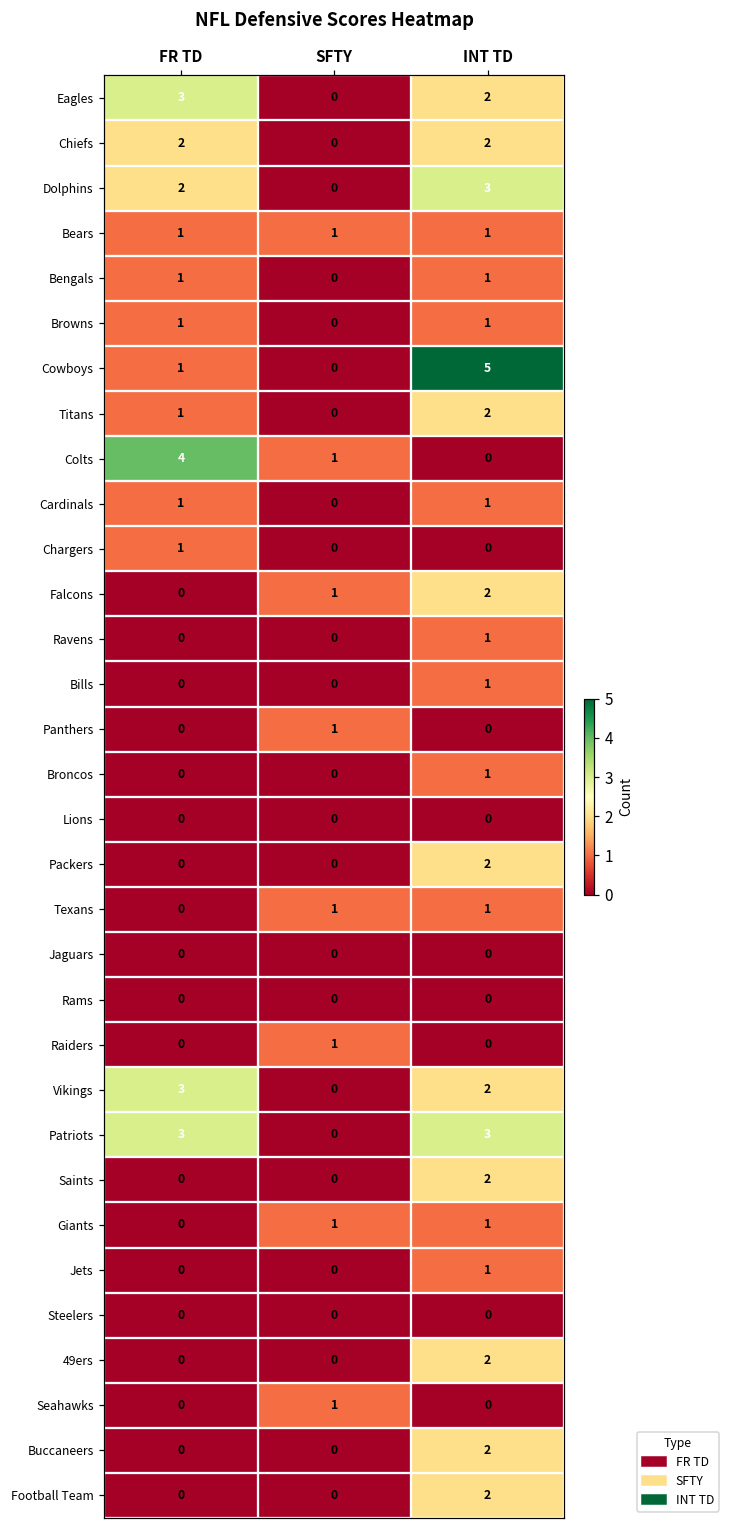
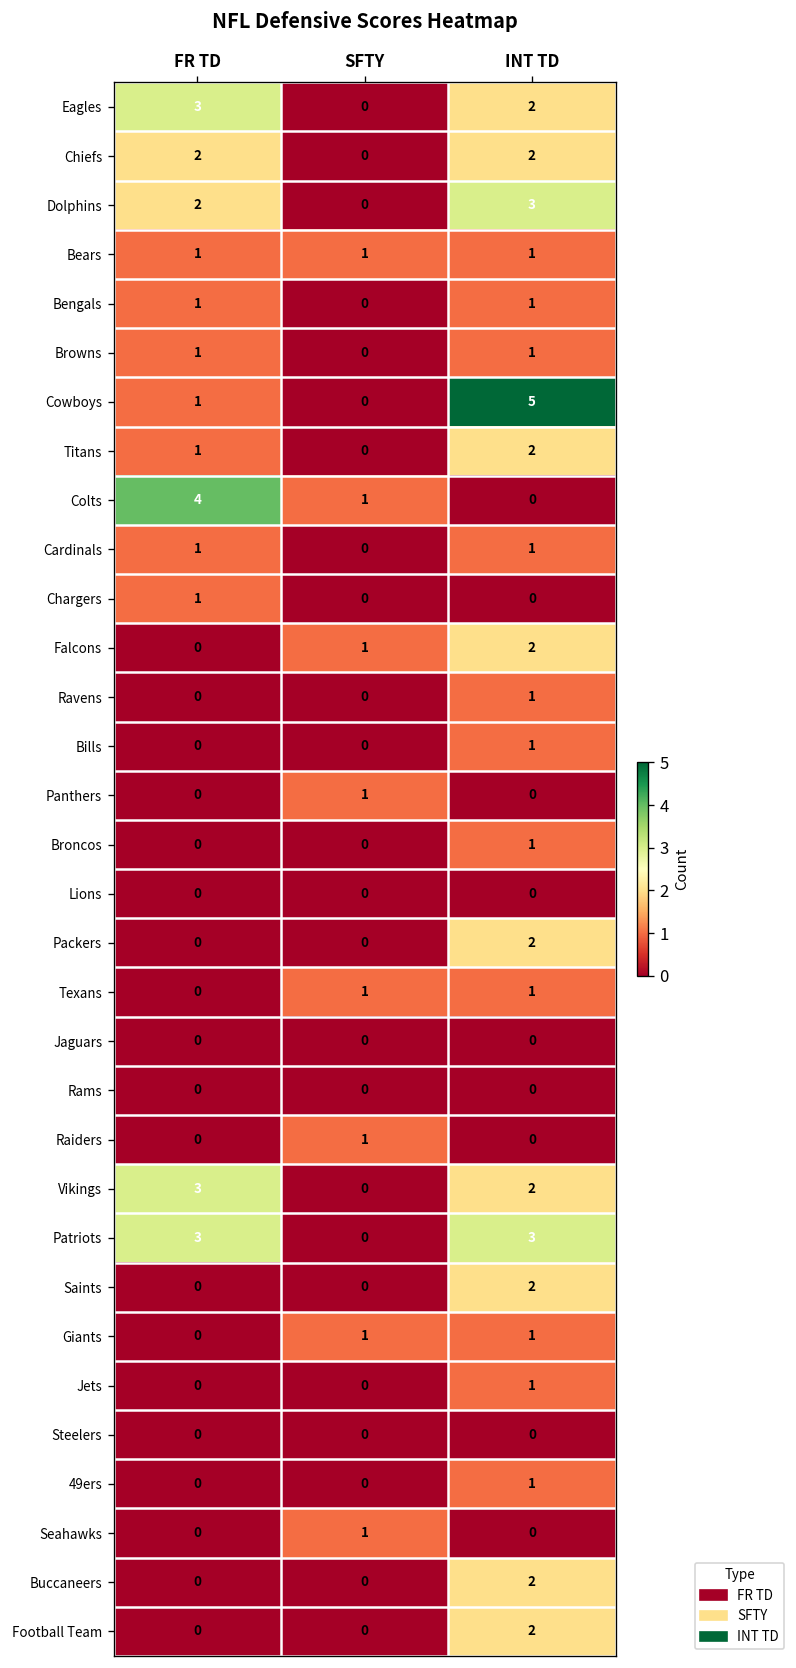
  {
    "Eagles": {
      "FR TD": 3,
      "SFTY": 0,
      "INT TD": 2
    },
    "Chiefs": {
      "FR TD": 2,
      "SFTY": 0,
      "INT TD": 2
    },
    "Dolphins": {
      "FR TD": 2,
      "SFTY": 0,
      "INT TD": 3
    },
    "Bears": {
      "FR TD": 1,
      "SFTY": 1,
      "INT TD": 1
    },
    "Bengals": {
      "FR TD": 1,
      "SFTY": 0,
      "INT TD": 1
    },
    "Browns": {
      "FR TD": 1,
      "SFTY": 0,
      "INT TD": 1
    },
    "Cowboys": {
      "FR TD": 1,
      "SFTY": 0,
      "INT TD": 5
    },
    "Titans": {
      "FR TD": 1,
      "SFTY": 0,
      "INT TD": 2
    },
    "Colts": {
      "FR TD": 4,
      "SFTY": 1,
      "INT TD": 0
    },
    "Cardinals": {
      "FR TD": 1,
      "SFTY": 0,
      "INT TD": 1
    },
    "Chargers": {
      "FR TD": 1,
      "SFTY": 0,
      "INT TD": 0
    },
    "Falcons": {
      "FR TD": 0,
      "SFTY": 1,
      "INT TD": 2
    },
    "Ravens": {
      "FR TD": 0,
      "SFTY": 0,
      "INT TD": 1
    },
    "Bills": {
      "FR TD": 0,
      "SFTY": 0,
      "INT TD": 1
    },
    "Panthers": {
      "FR TD": 0,
      "SFTY": 1,
      "INT TD": 0
    },
    "Broncos": {
      "FR TD": 0,
      "SFTY": 0,
      "INT TD": 1
    },
    "Lions": {
      "FR TD": 0,
      "SFTY": 0,
      "INT TD": 0
    },
    "Packers": {
      "FR TD": 0,
      "SFTY": 0,
      "INT TD": 2
    },
    "Texans": {
      "FR TD": 0,
      "SFTY": 1,
      "INT TD": 1
    },
    "Jaguars": {
      "FR TD": 0,
      "SFTY": 0,
      "INT TD": 0
    },
    "Rams": {
      "FR TD": 0,
      "SFTY": 0,
      "INT TD": 0
    },
    "Raiders": {
      "FR TD": 0,
      "SFTY": 1,
      "INT TD": 0
    },
    "Vikings": {
      "FR TD": 3,
      "SFTY": 0,
      "INT TD": 2
    },
    "Patriots": {
      "FR TD": 3,
      "SFTY": 0,
      "INT TD": 3
    },
    "Saints": {
      "FR TD": 0,
      "SFTY": 0,
      "INT TD": 2
    },
    "Giants": {
      "FR TD": 0,
      "SFTY": 1,
      "INT TD": 1
    },
    "Jets": {
      "FR TD": 0,
      "SFTY": 0,
      "INT TD": 1
    },
    "Steelers": {
      "FR TD": 0,
      "SFTY": 0,
      "INT TD": 0
    },
    "49ers": {
      "FR TD": 0,
      "SFTY": 0,
-     "INT TD": 2
+     "INT TD": 1
    },
    "Seahawks": {
      "FR TD": 0,
      "SFTY": 1,
      "INT TD": 0
    },
    "Buccaneers": {
      "FR TD": 0,
      "SFTY": 0,
      "INT TD": 2
    },
    "Football Team": {
      "FR TD": 0,
      "SFTY": 0,
      "INT TD": 2
    }
  }
